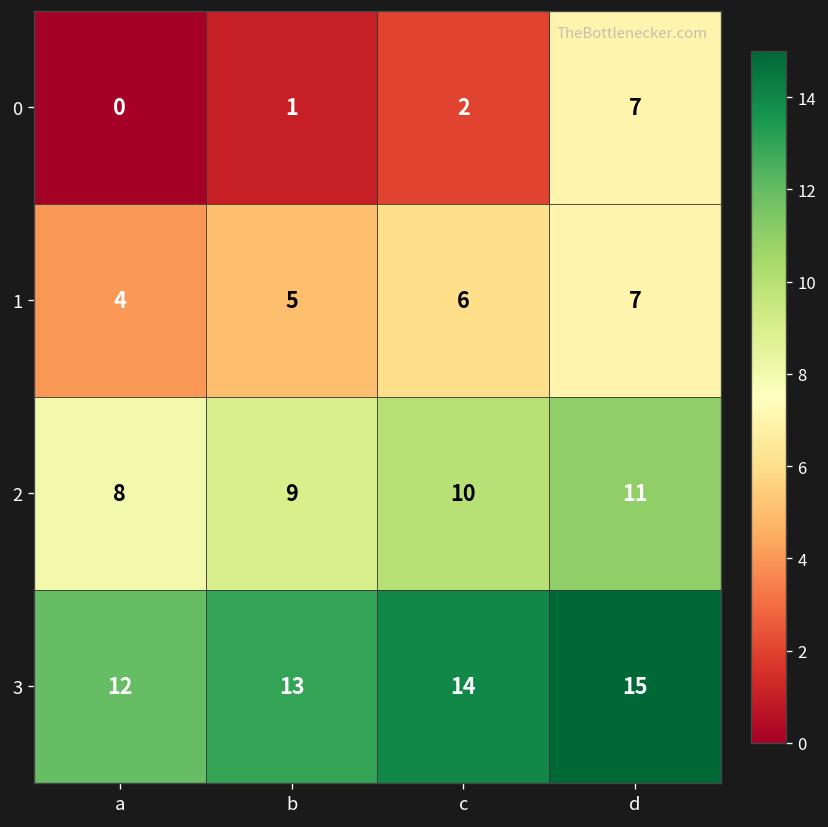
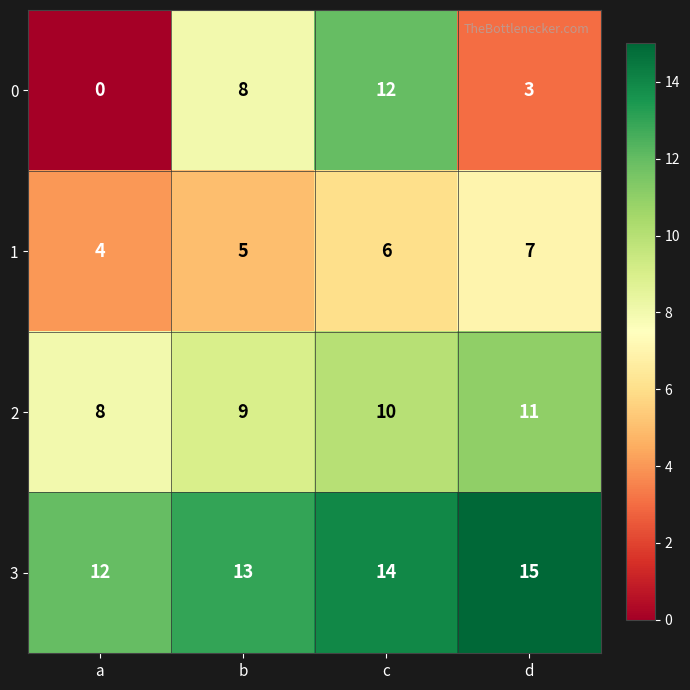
  {
    "0": {
      "a": 0,
-     "b": 1,
-     "c": 2,
-     "d": 7
+     "b": 8,
+     "c": 12,
+     "d": 3
    },
    "1": {
      "a": 4,
      "b": 5,
      "c": 6,
      "d": 7
    },
    "2": {
      "a": 8,
      "b": 9,
      "c": 10,
      "d": 11
    },
    "3": {
      "a": 12,
      "b": 13,
      "c": 14,
      "d": 15
    }
  }
